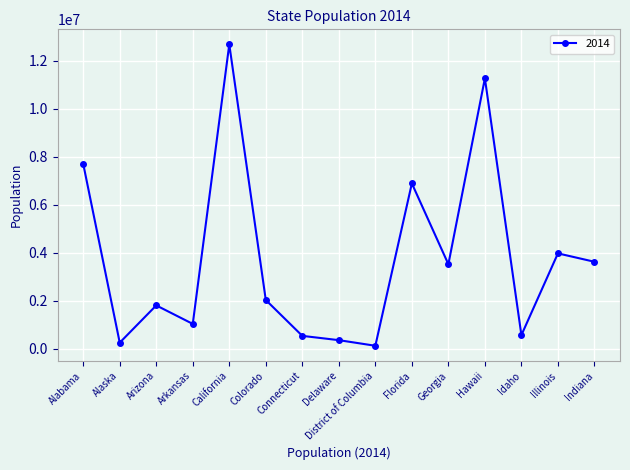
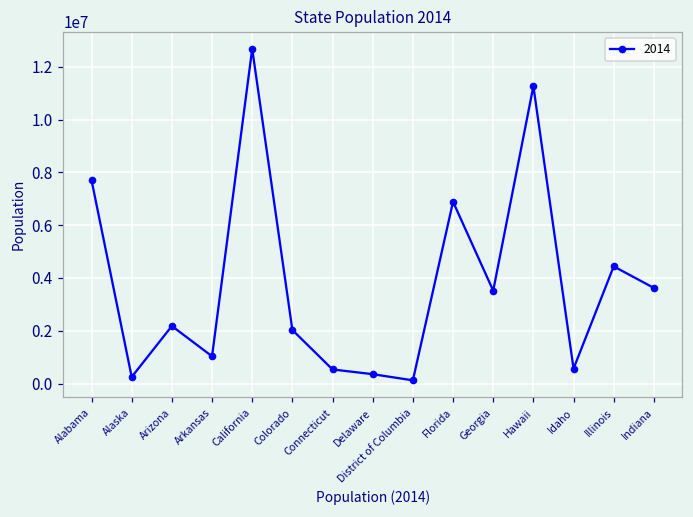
  {
    "Alabama": 7700000,
    "Alaska": 200000,
-   "Arizona": 1800000,
+   "Arizona": 2200000,
    "Arkansas": 1000000,
    "California": 12700000,
    "Colorado": 2000000,
    "Connecticut": 500000,
    "Delaware": 400000,
    "District of Columbia": 100000,
    "Florida": 6900000,
    "Georgia": 3500000,
    "Hawaii": 11300000,
    "Idaho": 600000,
-   "Illinois": 4000000,
+   "Illinois": 4400000,
    "Indiana": 3600000
  }
